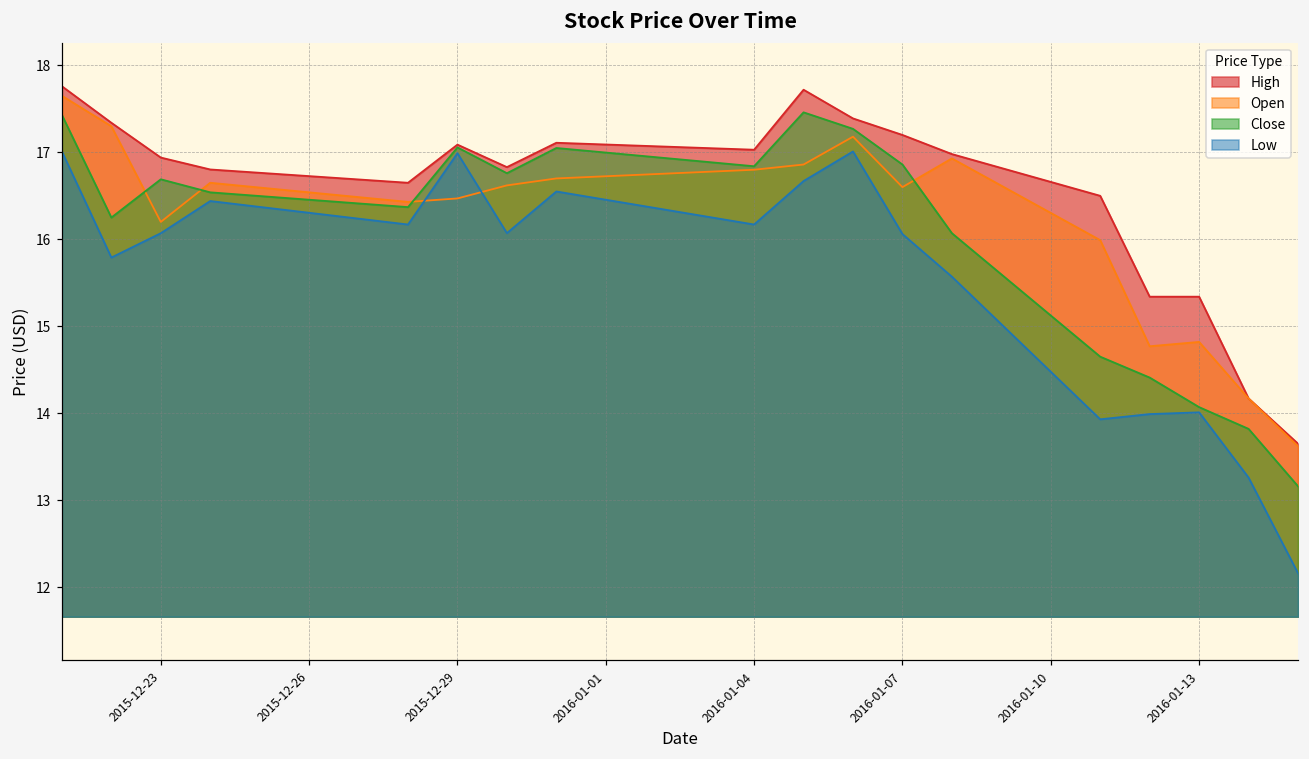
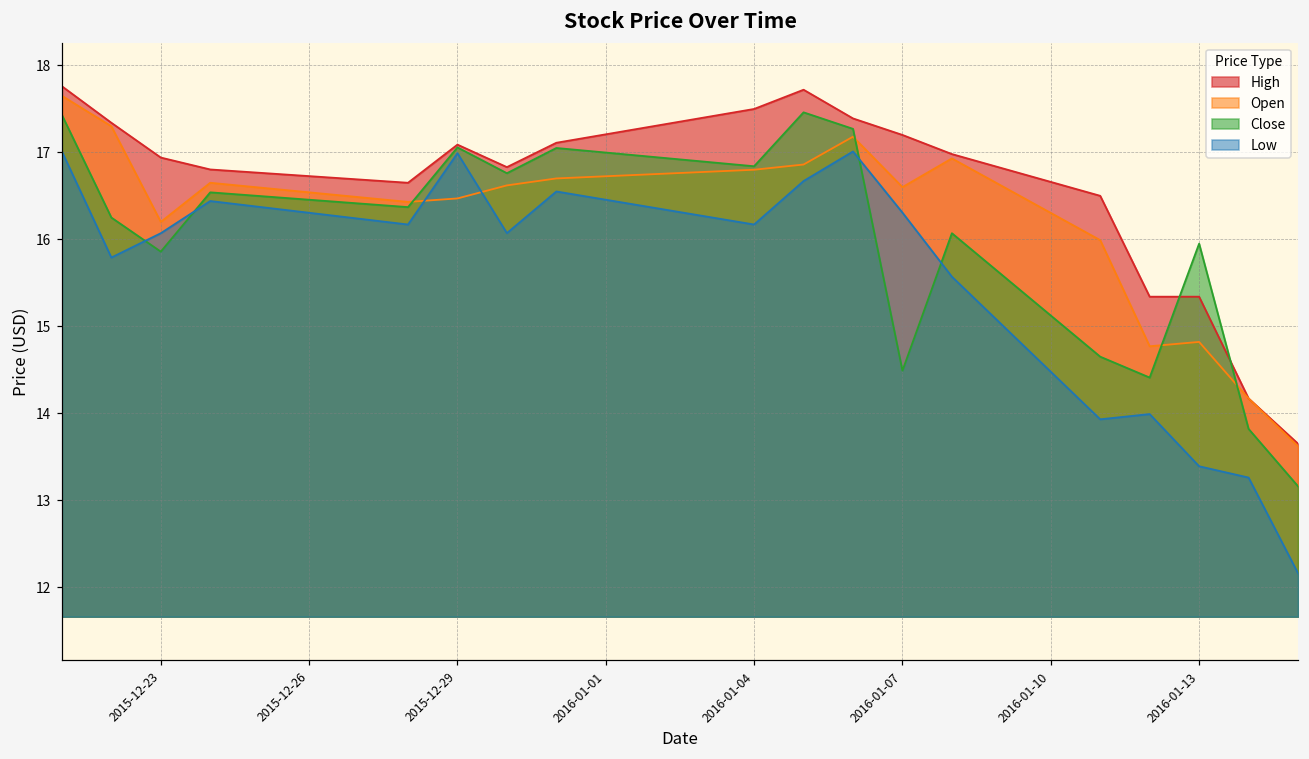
  {
    "High": {
      "2015-12-23": 16.9,
-     "2016-01-04": 17.0,
+     "2016-01-04": 17.5,
      "2016-01-07": 17.2,
      "2016-01-13": 15.3
    },
    "Open": {
      "2015-12-23": 16.2,
      "2015-12-29": 16.5,
      "2016-01-04": 16.8,
      "2016-01-07": 16.6,
      "2016-01-13": 14.8
    },
    "Close": {
-     "2015-12-23": 16.7,
+     "2015-12-23": 15.9,
      "2016-01-04": 16.8,
-     "2016-01-07": 16.9,
-     "2016-01-13": 14.1
+     "2016-01-07": 14.5,
+     "2016-01-13": 16.0
    },
    "Low": {
      "2015-12-23": 16.1,
      "2015-12-29": 17.0,
      "2016-01-04": 16.2,
-     "2016-01-07": 16.1,
-     "2016-01-13": 14.0
+     "2016-01-07": 16.3,
+     "2016-01-13": 13.4
    }
  }
